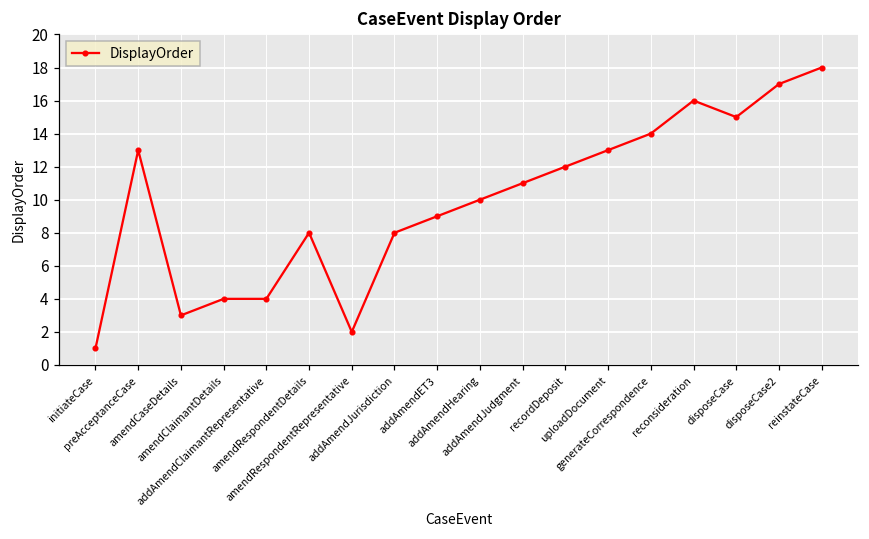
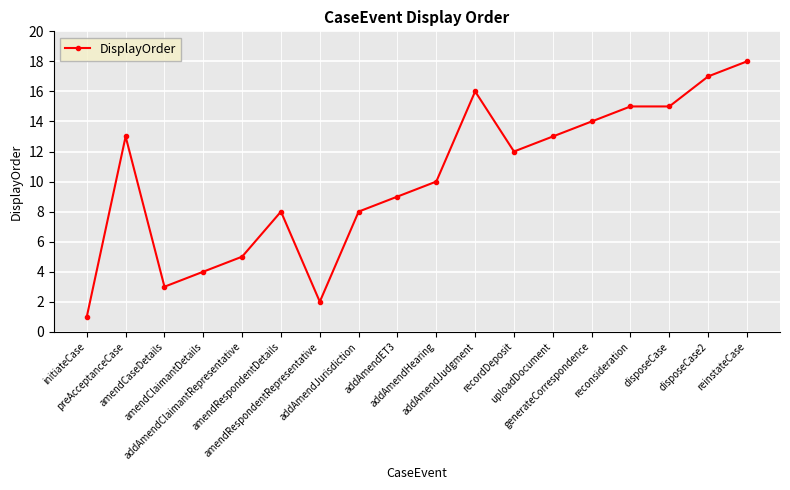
  {
    "initiateCase": 1,
    "preAcceptanceCase": 13,
    "amendCaseDetails": 3,
    "amendClaimantDetails": 4,
-   "addAmendClaimantRepresentative": 4,
+   "addAmendClaimantRepresentative": 5,
    "amendRespondentDetails": 8,
    "amendRespondentRepresentative": 2,
    "addAmendJurisdiction": 8,
    "addAmendET3": 9,
    "addAmendHearing": 10,
-   "addAmendJudgment": 11,
+   "addAmendJudgment": 16,
    "recordDeposit": 12,
    "uploadDocument": 13,
    "generateCorrespondence": 14,
-   "reconsideration": 16,
+   "reconsideration": 15,
    "disposeCase": 15,
    "disposeCase2": 17,
    "reinstateCase": 18
  }
